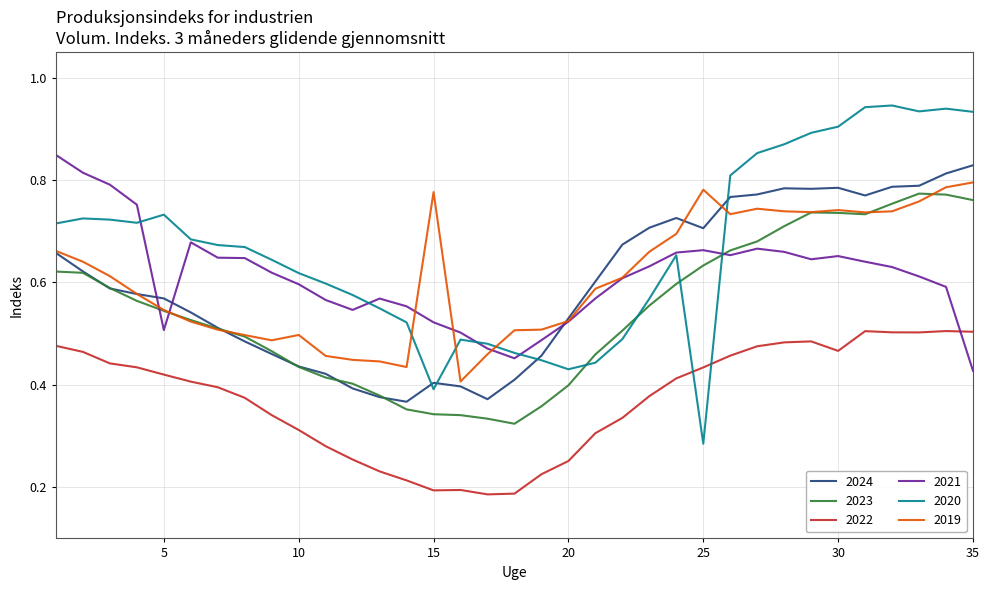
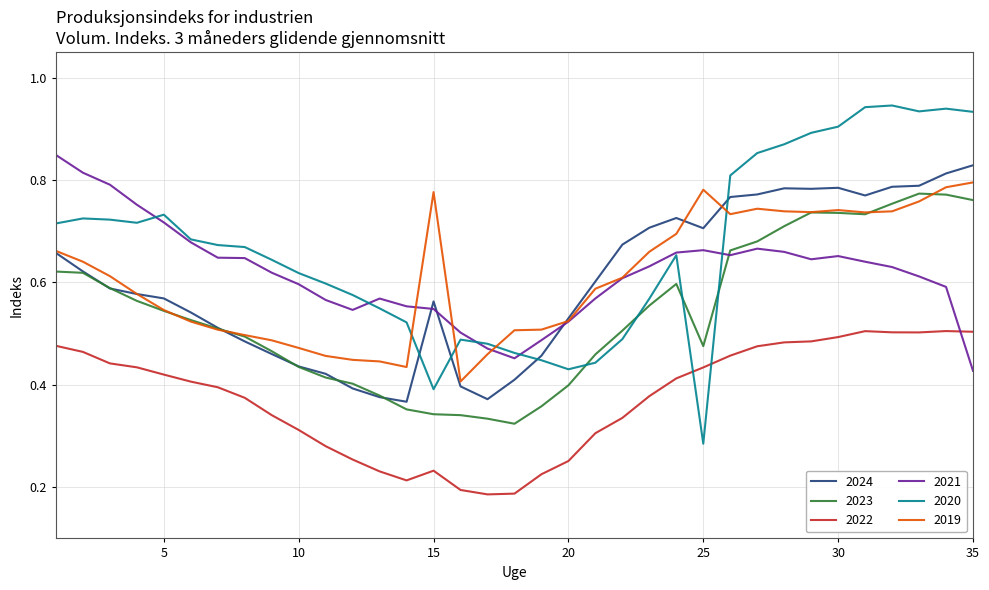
  {
    "2024": {
      "5": 0.57,
-     "15": 0.40,
+     "15": 0.56,
      "20": 0.53,
      "25": 0.71,
      "30": 0.79,
      "35": 0.83
    },
    "2023": {
      "15": 0.34,
      "20": 0.40,
-     "25": 0.63,
+     "25": 0.48,
      "30": 0.74,
      "35": 0.76
    },
    "2022": {
      "5": 0.42,
      "10": 0.31,
-     "15": 0.19,
+     "15": 0.23,
      "20": 0.25,
      "25": 0.43,
-     "30": 0.47,
+     "30": 0.49,
      "35": 0.50
    },
    "2021": {
-     "5": 0.51,
+     "5": 0.72,
      "10": 0.60,
-     "15": 0.52,
+     "15": 0.55,
      "25": 0.66,
      "30": 0.65,
      "35": 0.43
    },
    "2020": {
      "5": 0.73,
      "10": 0.62,
      "15": 0.39,
      "20": 0.43,
      "25": 0.29,
      "30": 0.90,
      "35": 0.93
    },
    "2019": {
-     "10": 0.50,
+     "10": 0.47,
      "15": 0.78,
      "25": 0.78,
      "30": 0.74,
      "35": 0.80
    }
  }
